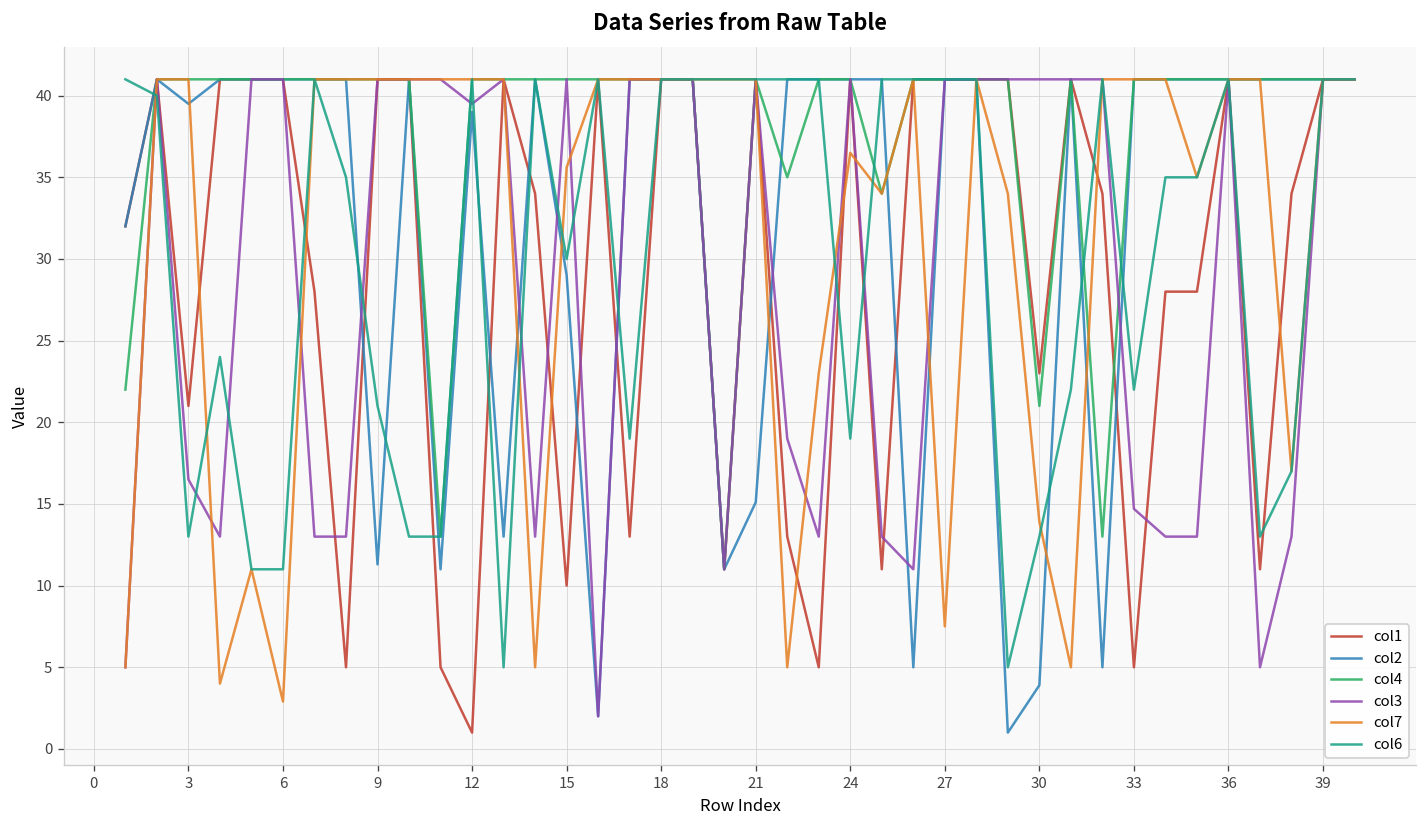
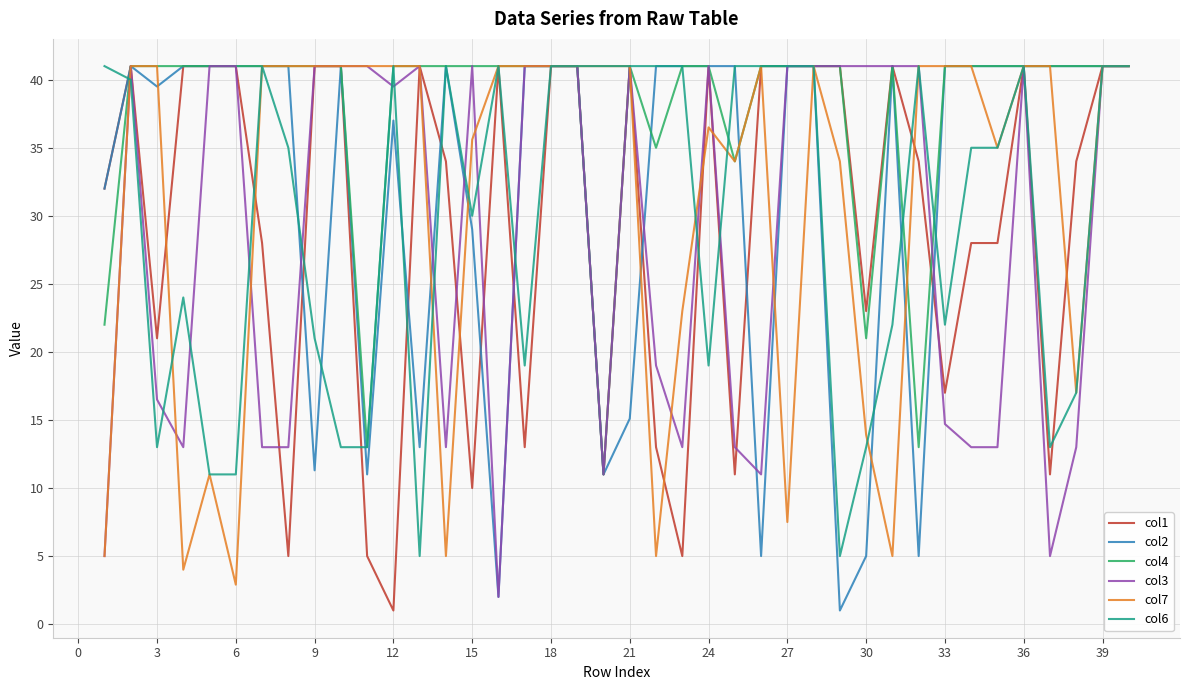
  {
    "col1": {
      "3": 21,
      "12": 1,
      "15": 10,
      "30": 23,
-     "33": 5
+     "33": 17
    },
    "col2": {
      "3": 39.5,
      "9": 11.3,
-     "12": 39,
+     "12": 37,
      "15": 29.0,
      "21": 15.1,
-     "30": 3.9
+     "30": 5.0
    },
    "col3": {
      "3": 16.5,
      "12": 39.5,
      "30": 41.0,
      "33": 14.7
    },
    "col7": {
      "6": 2.9,
      "15": 35.6,
      "24": 36.5,
      "27": 7.5,
      "30": 13.9
    }
  }
